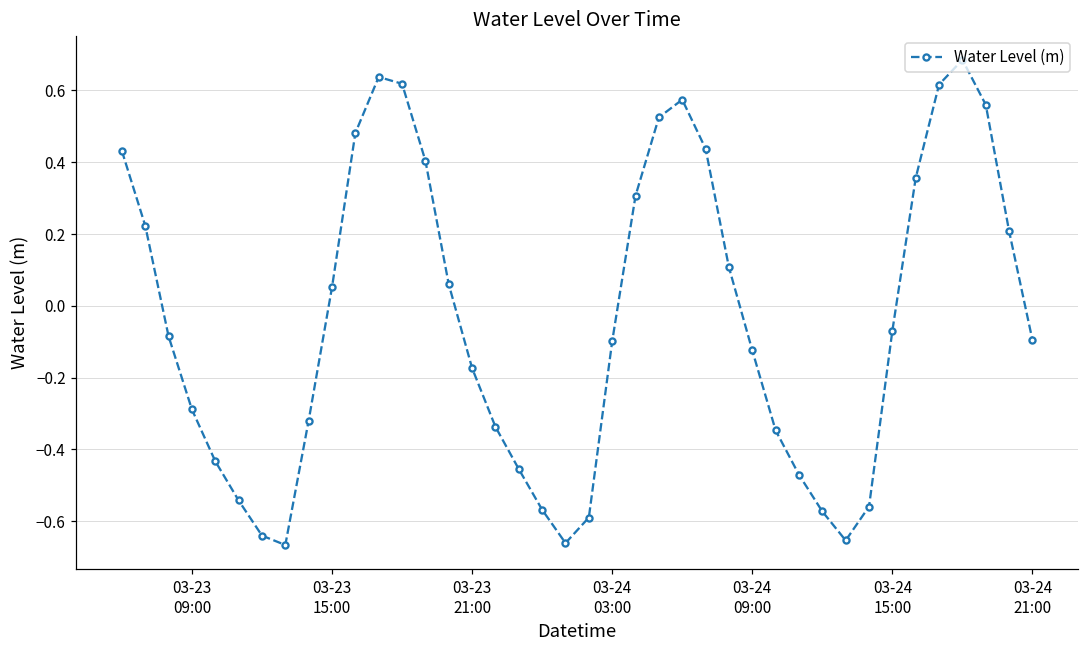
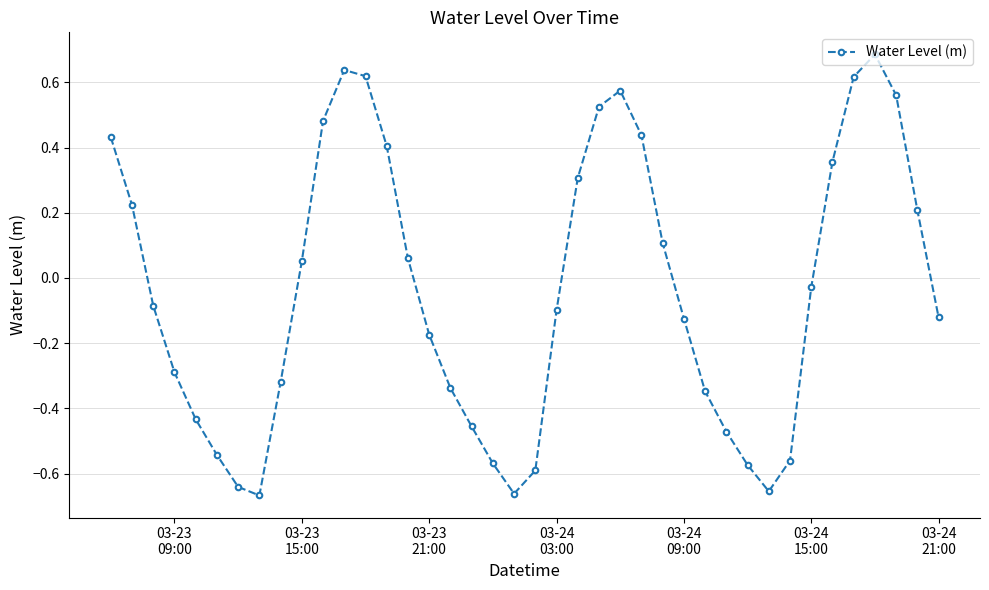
  {
    "03-23 09:00": -0.29,
    "03-23 15:00": 0.05,
    "03-23 21:00": -0.17,
    "03-24 03:00": -0.10,
    "03-24 09:00": -0.12,
-   "03-24 15:00": -0.07,
-   "03-24 21:00": -0.10
+   "03-24 15:00": -0.03,
+   "03-24 21:00": -0.12
  }
